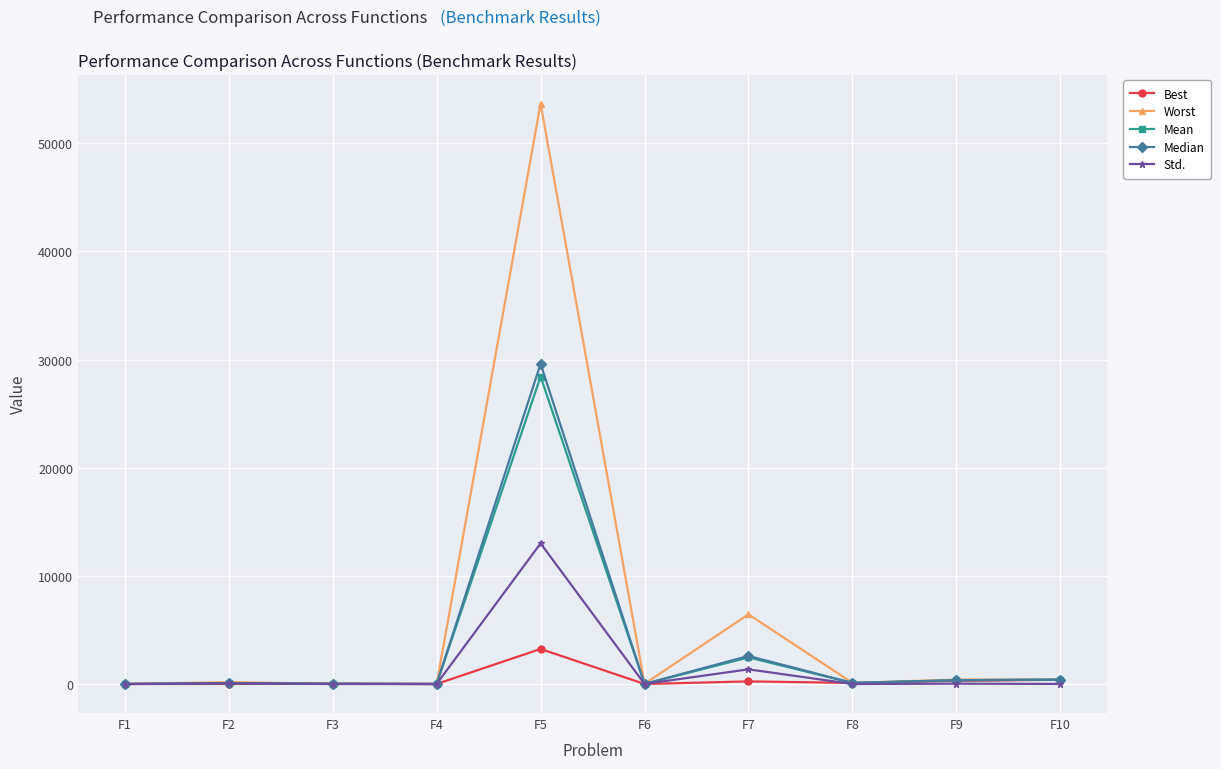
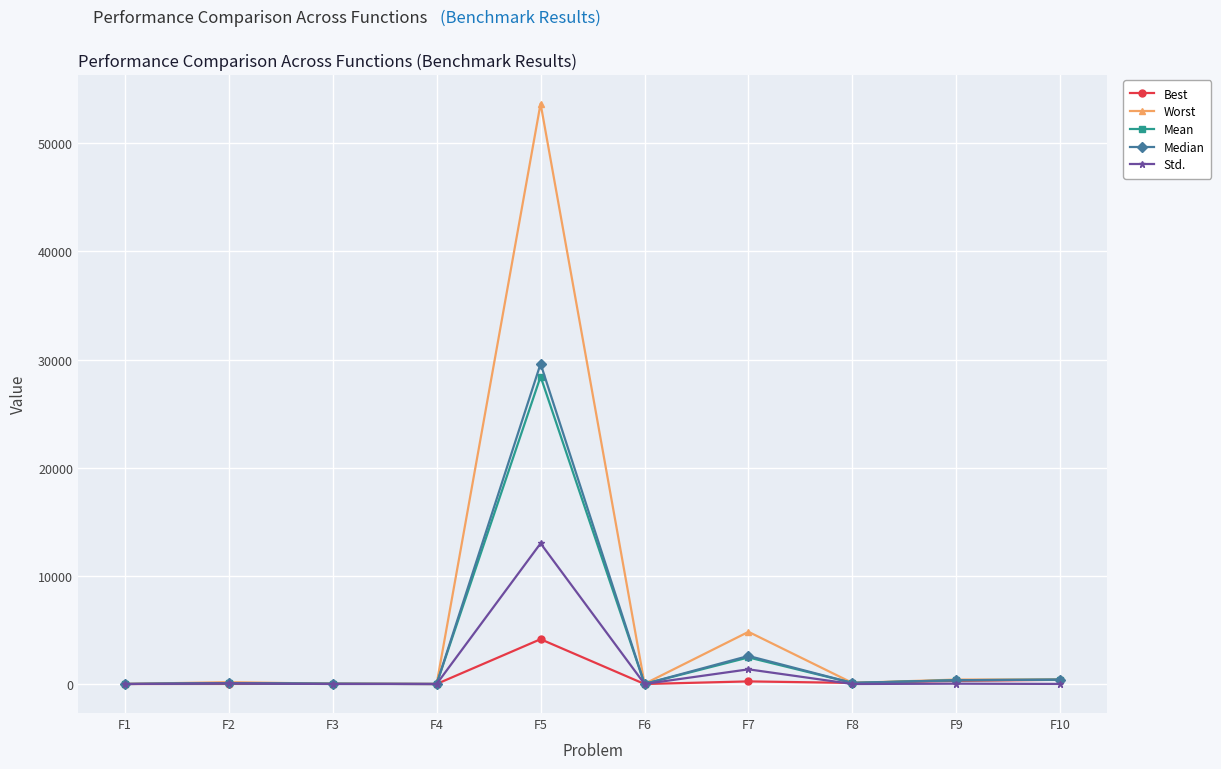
  {
    "Best": {
-     "F5": 3200,
+     "F5": 4100,
      "F7": 200
    },
    "Worst": {
      "F5": 53700,
-     "F7": 6400
+     "F7": 4800
    },
    "Std.": {
      "F5": 13000,
      "F7": 1400,
      "F9": 0,
      "F10": 0
    }
  }
